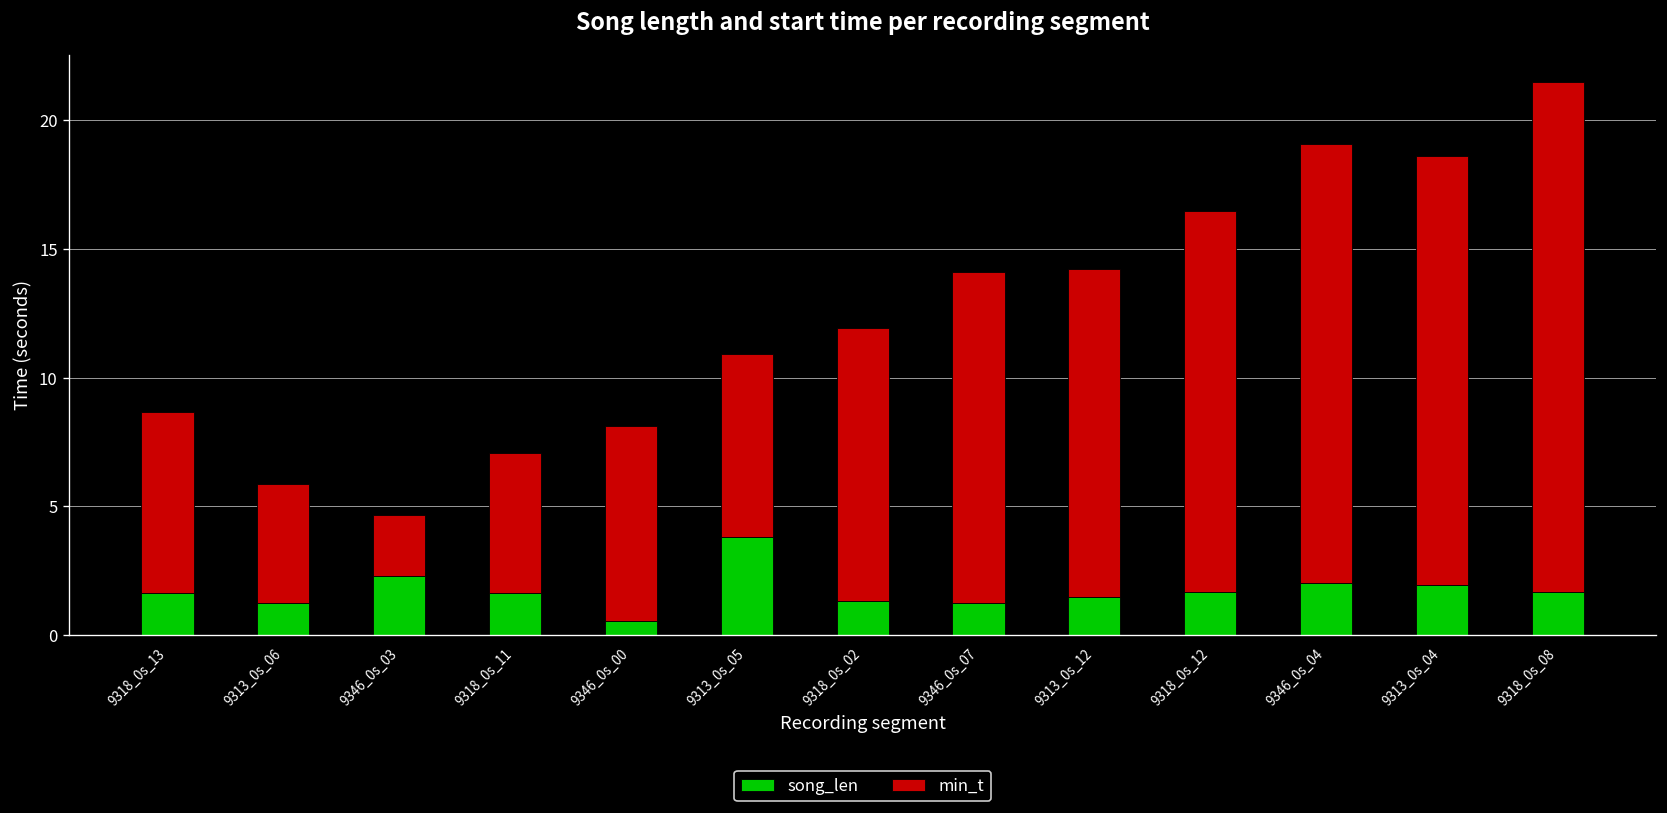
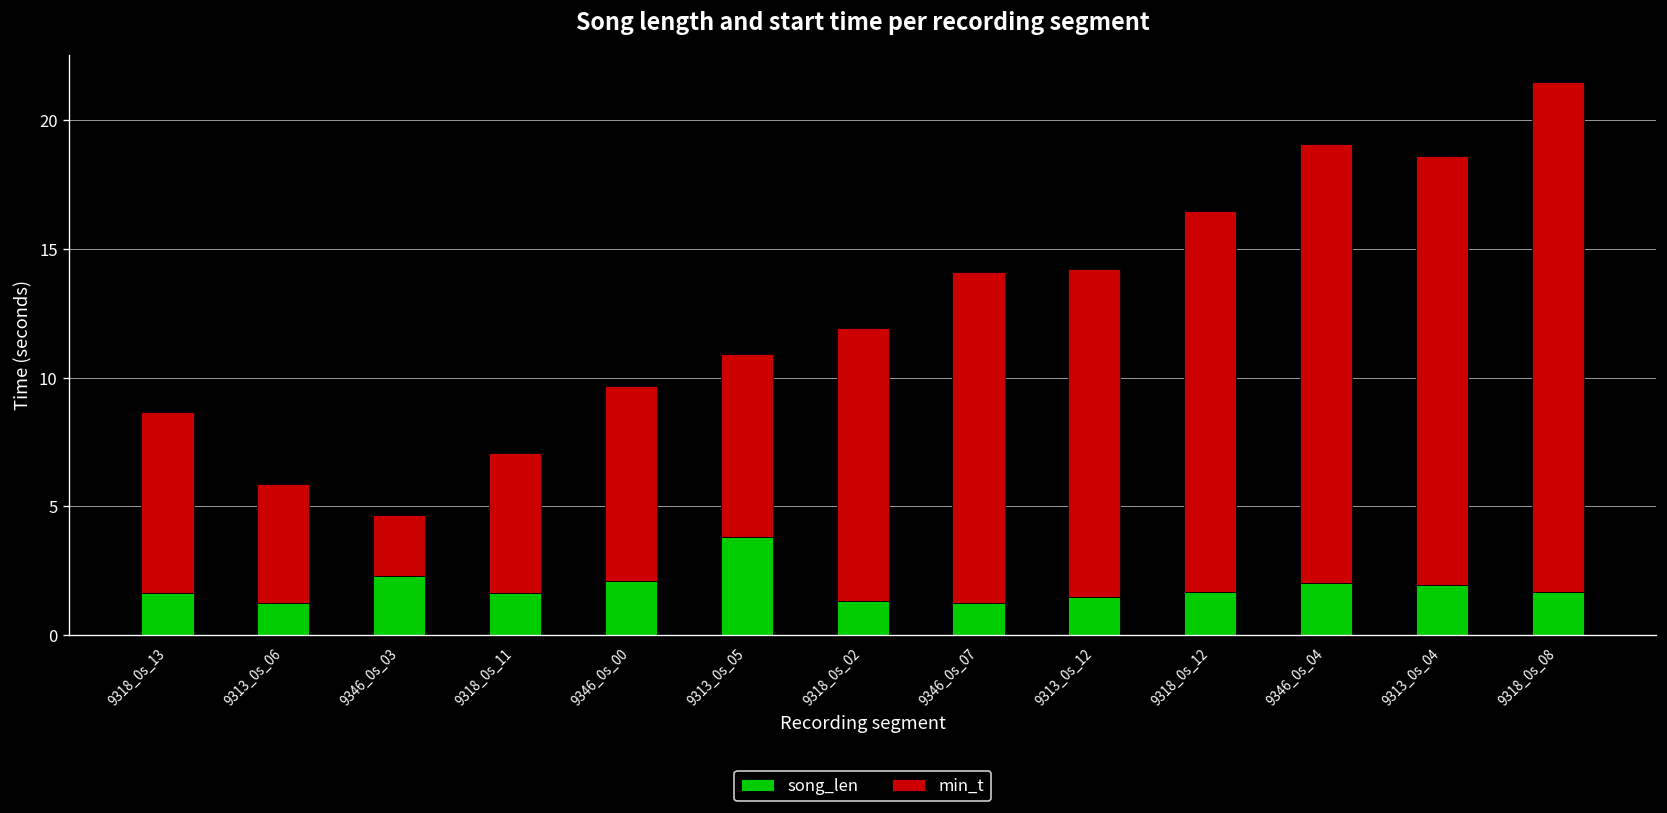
  {
    "song_len": {
      "9318_0s_13": 1.6,
      "9313_0s_06": 1.2,
      "9346_0s_03": 2.3,
      "9318_0s_11": 1.6,
-     "9346_0s_00": 0.6,
+     "9346_0s_00": 2.1,
      "9313_0s_05": 3.8,
      "9318_0s_02": 1.3,
      "9346_0s_07": 1.2,
      "9313_0s_12": 1.5,
      "9318_0s_12": 1.7,
      "9346_0s_04": 2.0,
      "9313_0s_04": 1.9,
      "9318_0s_08": 1.7
    },
    "min_t": {
      "9318_0s_13": 7.0,
      "9313_0s_06": 4.6,
      "9346_0s_03": 2.4,
      "9318_0s_11": 5.4,
      "9346_0s_00": 7.6,
      "9313_0s_05": 7.1,
      "9318_0s_02": 10.6,
      "9346_0s_07": 12.9,
      "9313_0s_12": 12.7,
      "9318_0s_12": 14.8,
      "9346_0s_04": 17.1,
      "9313_0s_04": 16.7,
      "9318_0s_08": 19.8
    }
  }
